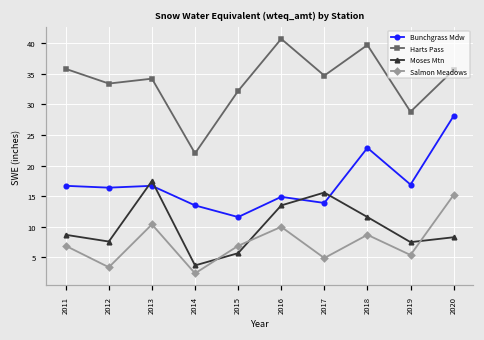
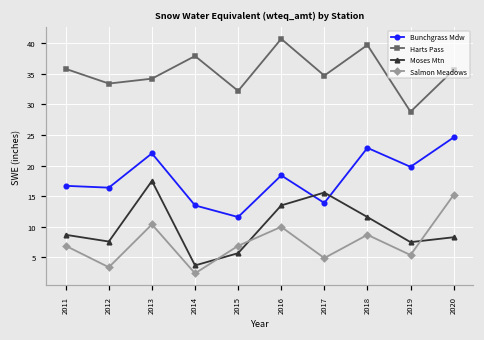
  {
    "Bunchgrass Mdw": {
      "2011": 17,
      "2012": 16,
-     "2013": 17,
+     "2013": 22,
      "2014": 14,
      "2015": 12,
-     "2016": 15,
+     "2016": 18,
      "2017": 14,
      "2018": 23,
-     "2019": 17,
-     "2020": 28
+     "2019": 20,
+     "2020": 25
    },
    "Harts Pass": {
      "2011": 36,
      "2012": 33,
      "2013": 34,
-     "2014": 22,
+     "2014": 38,
      "2015": 32,
      "2016": 41,
      "2017": 35,
      "2018": 40,
      "2019": 29
    },
    "Moses Mtn": {
      "2011": 9,
      "2012": 8,
      "2013": 18,
      "2014": 4,
      "2015": 6,
      "2016": 14,
      "2017": 16,
      "2018": 12,
      "2019": 8,
      "2020": 8
    },
    "Salmon Meadows": {
      "2011": 7,
      "2012": 3,
      "2013": 10,
      "2014": 2,
      "2015": 7,
      "2016": 10,
      "2017": 5,
      "2018": 9,
      "2019": 5,
      "2020": 15
    }
  }
